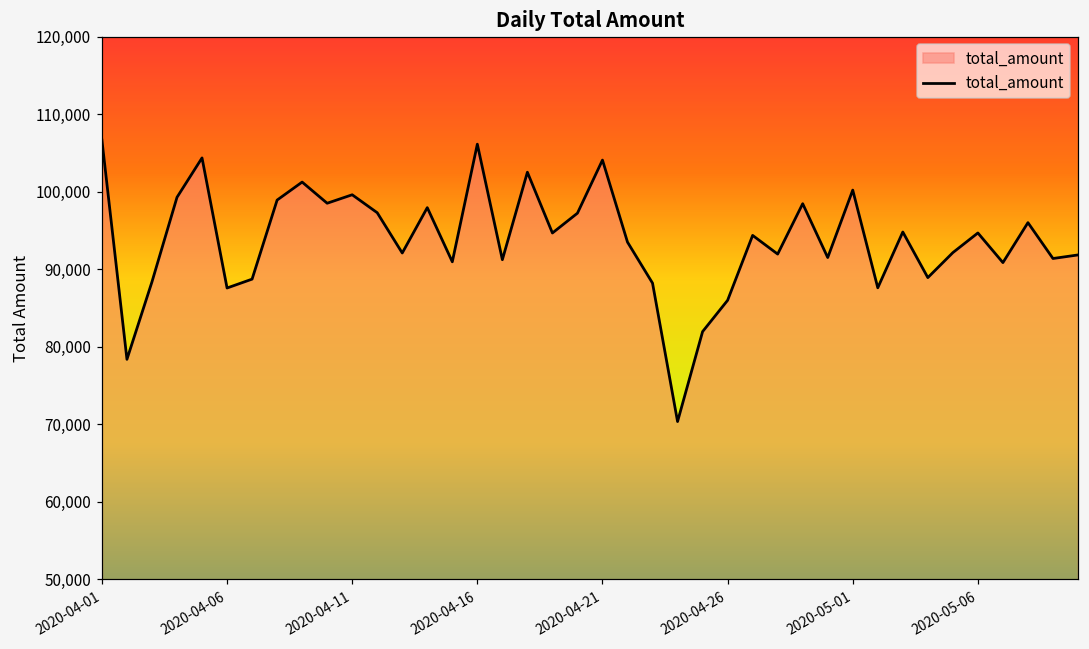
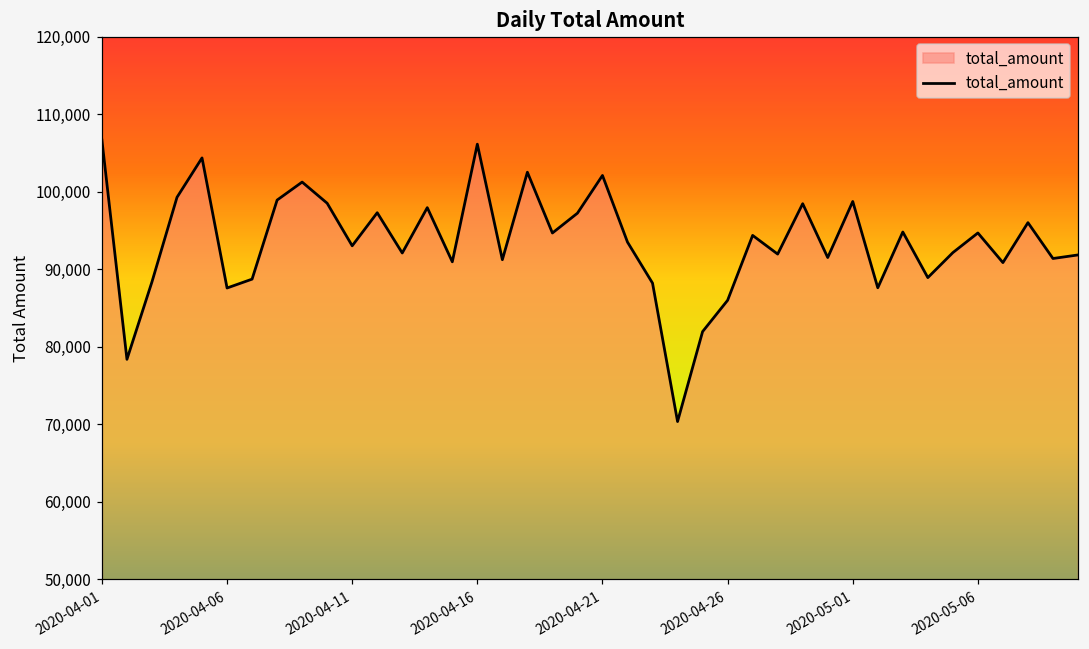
  {
    "2020-04-01": "107,000",
    "2020-04-06": "88,000",
-   "2020-04-11": "100,000",
+   "2020-04-11": "93,000",
    "2020-04-16": "106,000",
-   "2020-04-21": "104,000",
+   "2020-04-21": "102,000",
    "2020-04-26": "86,000",
-   "2020-05-01": "100,000",
+   "2020-05-01": "99,000",
    "2020-05-06": "95,000"
  }
